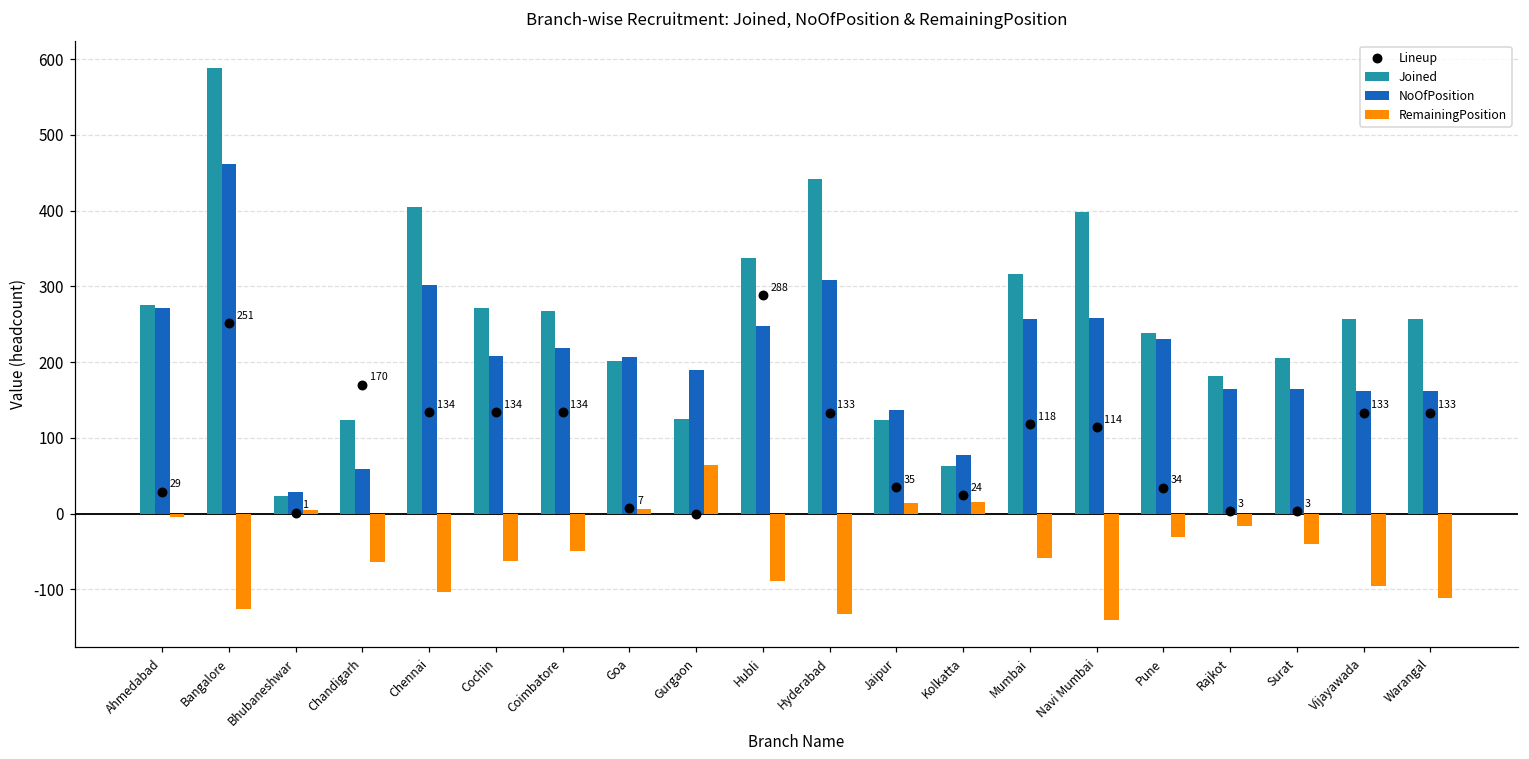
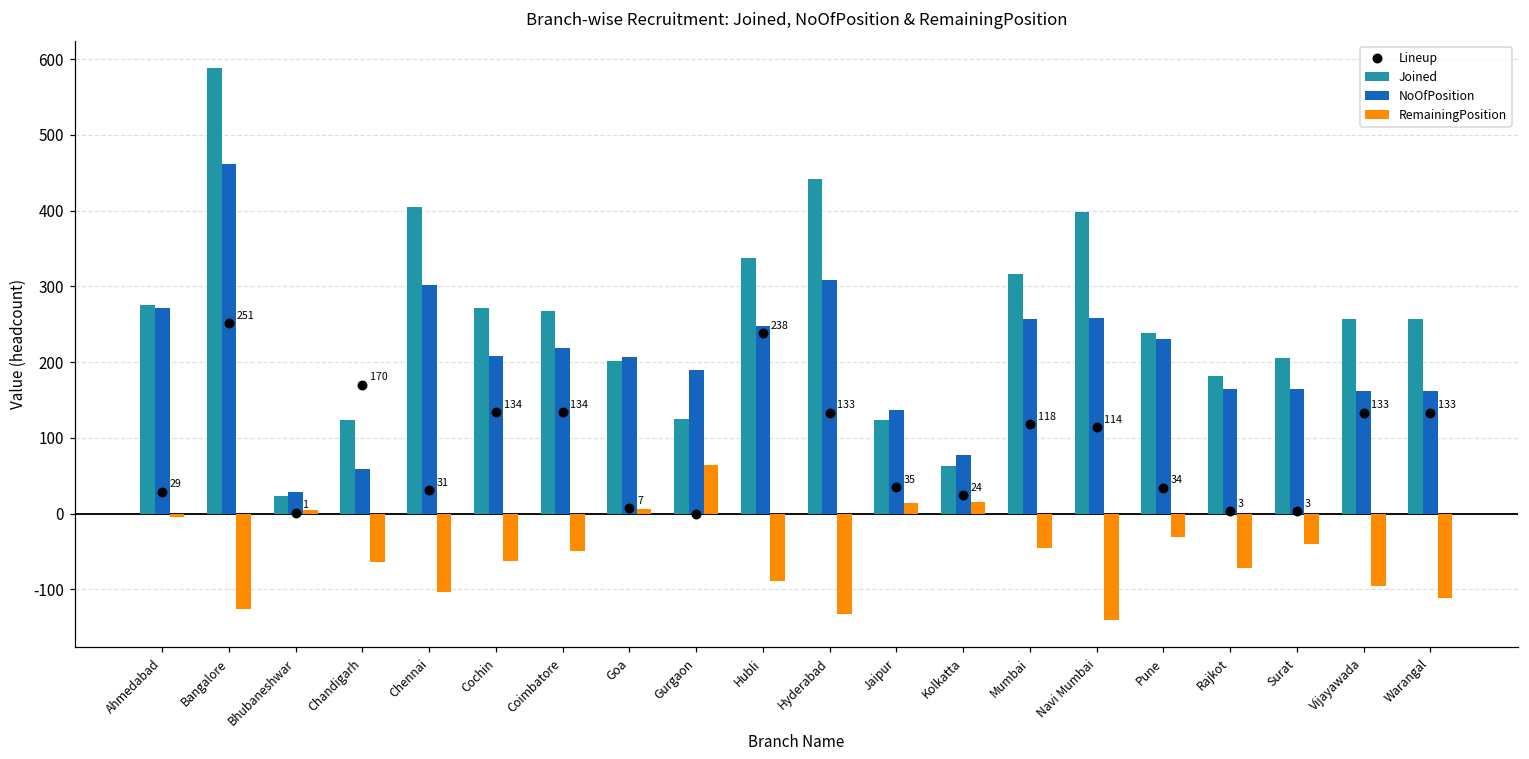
  {
    "Lineup": {
-     "Chennai": 134,
-     "Hubli": 288
+     "Chennai": 31,
+     "Hubli": 238
    },
    "RemainingPosition": {
      "Bangalore": -130,
      "Chandigarh": -60,
      "Chennai": -100,
      "Cochin": -60,
      "Coimbatore": -50,
      "Gurgaon": 60,
      "Hubli": -90,
      "Hyderabad": -130,
-     "Mumbai": -60,
+     "Mumbai": -50,
      "Navi Mumbai": -140,
      "Pune": -30,
-     "Rajkot": -20,
+     "Rajkot": -70,
      "Surat": -40,
      "Vijayawada": -100,
      "Warangal": -110
    }
  }
